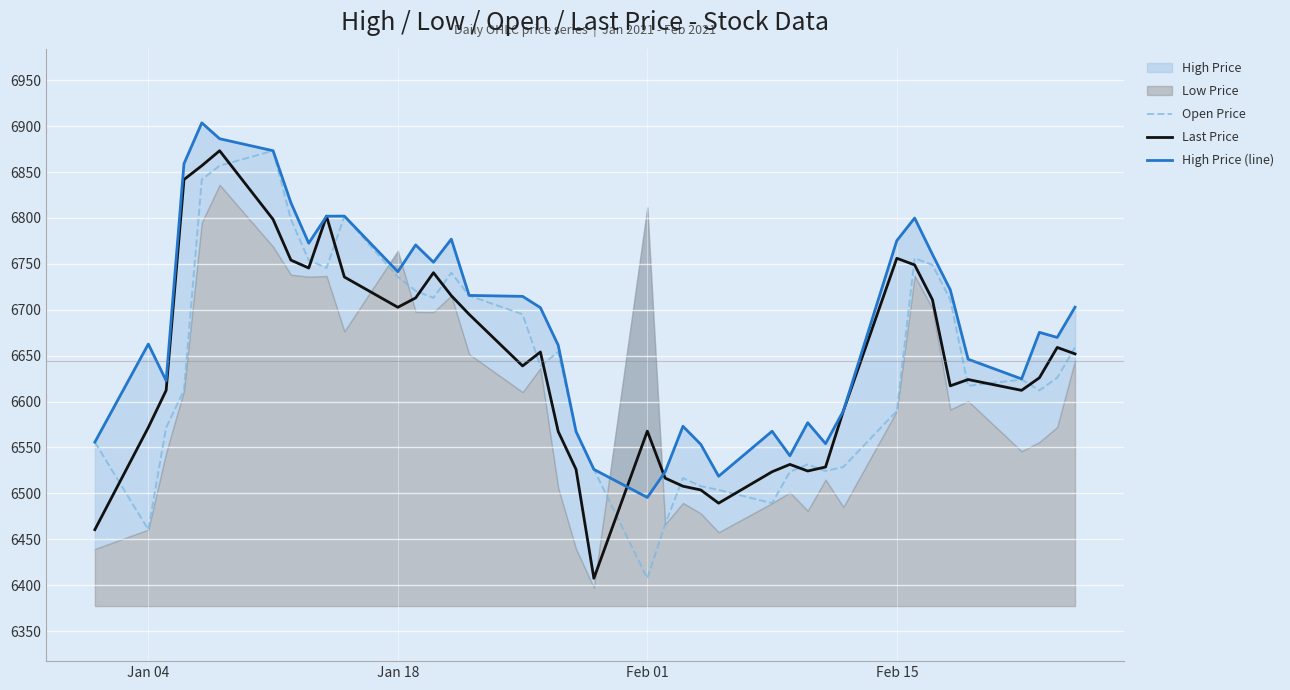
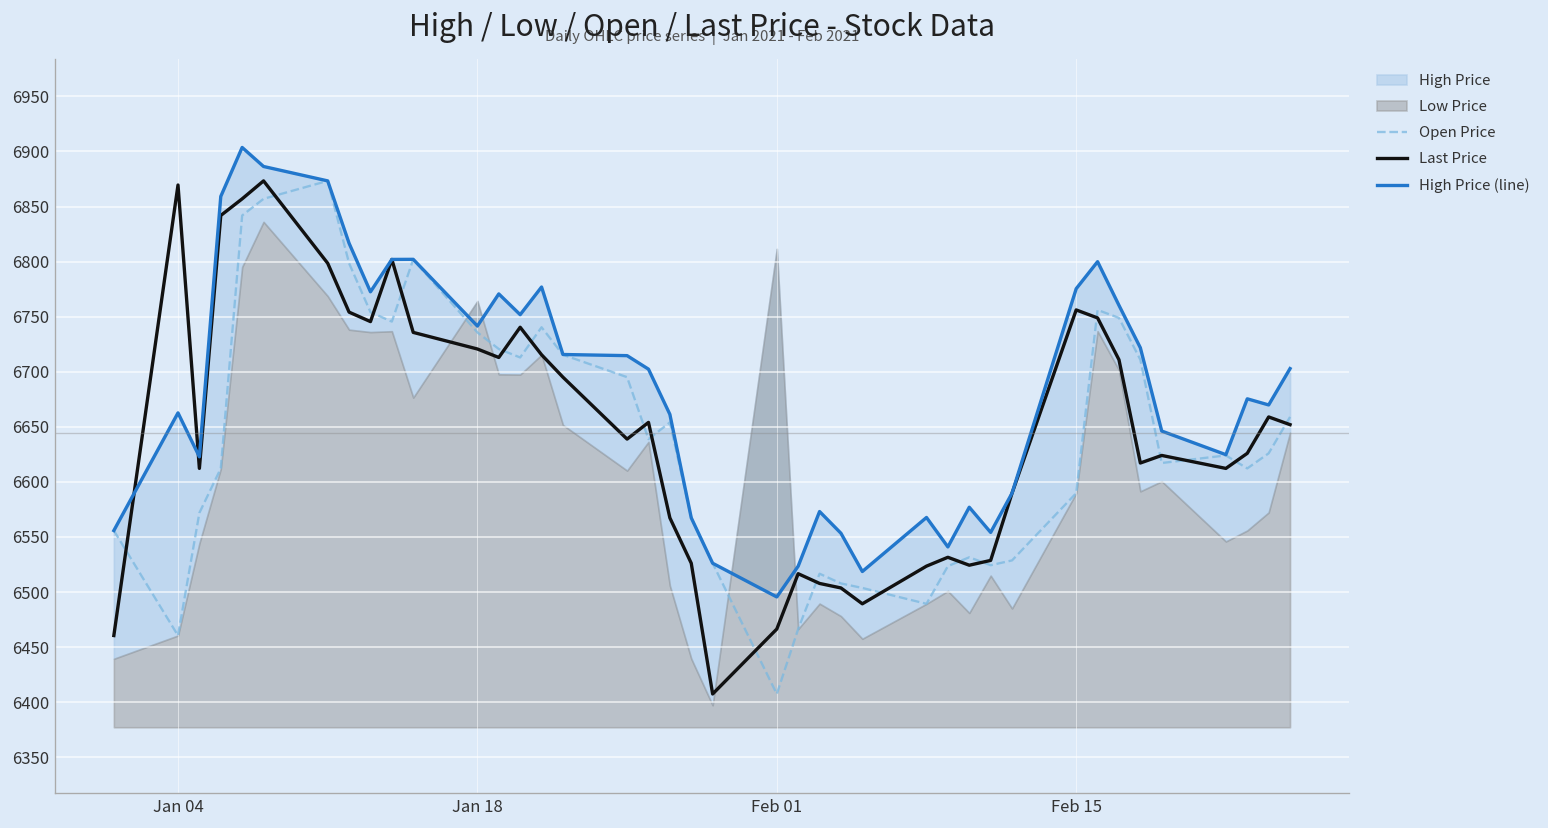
  {
    "Last Price": {
-     "Jan 04": 6570,
-     "Jan 18": 6700,
-     "Feb 01": 6570,
+     "Jan 04": 6870,
+     "Jan 18": 6720,
+     "Feb 01": 6470,
      "Feb 15": 6760
    },
    "High Price (line)": {
      "Jan 18": 6740,
      "Feb 01": 6500
    }
  }
